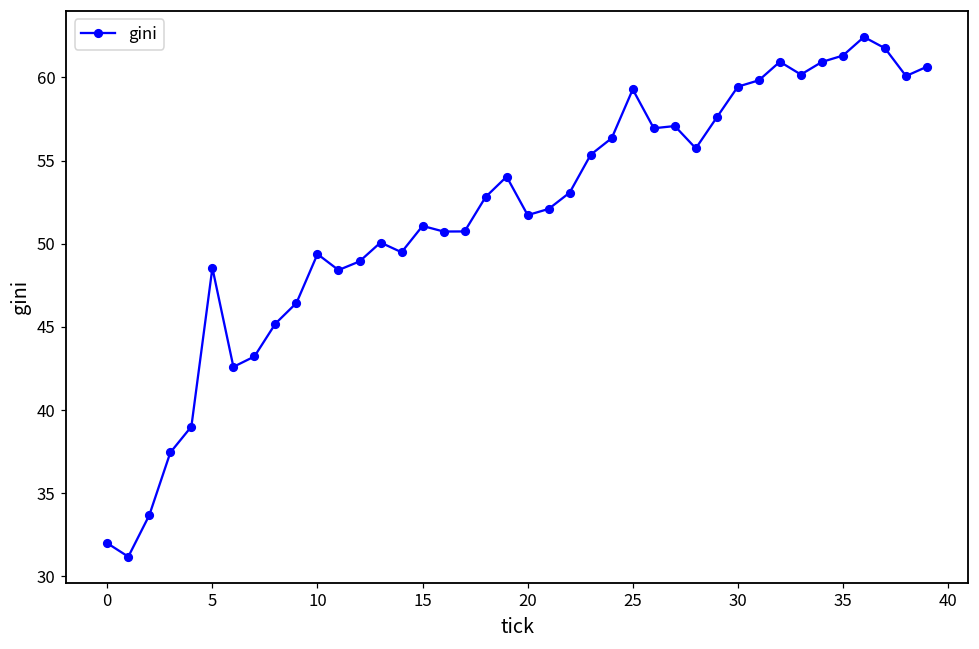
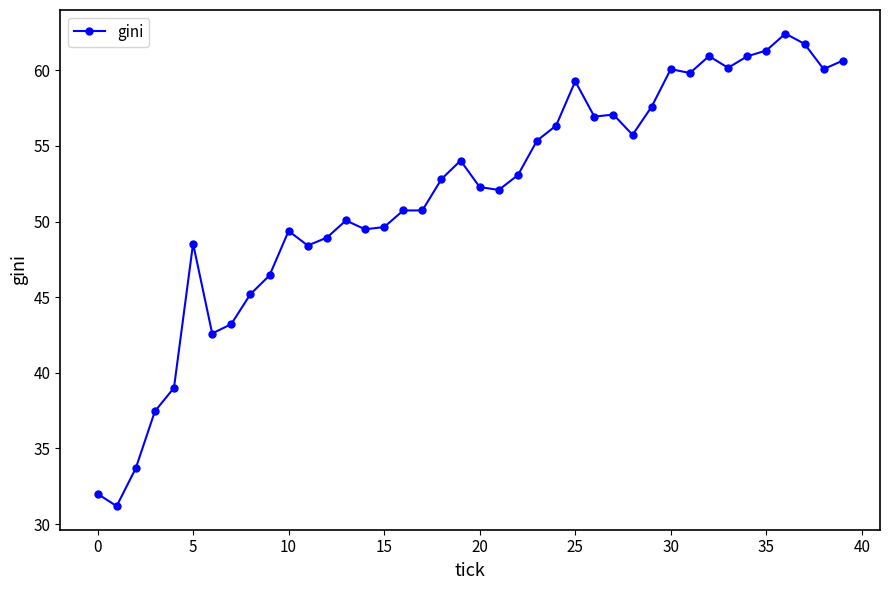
  {
    "0": 32.0,
    "5": 48.5,
    "10": 49.4,
-   "15": 51.1,
-   "20": 51.7,
+   "15": 49.6,
+   "20": 52.3,
    "25": 59.3,
-   "30": 59.4,
+   "30": 60.1,
    "35": 61.3
  }
